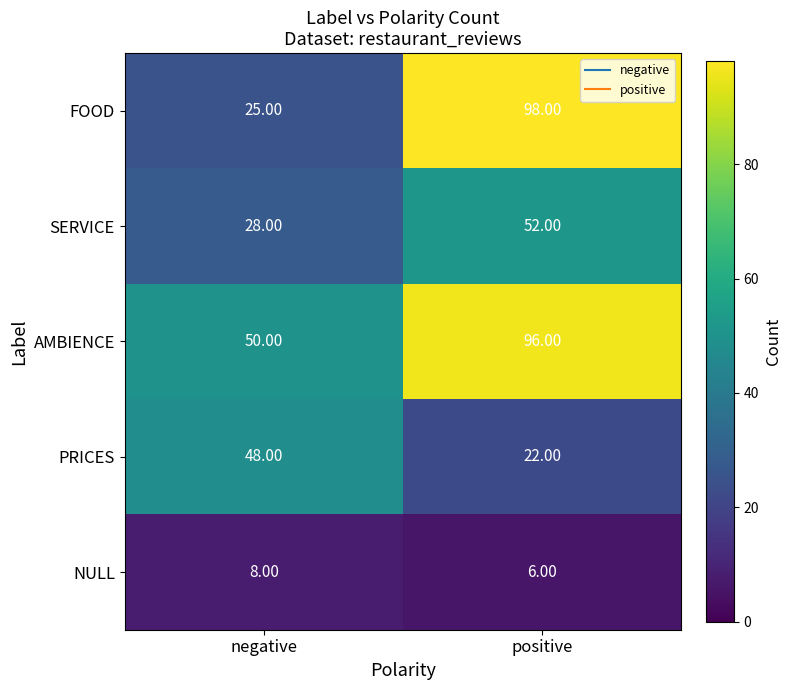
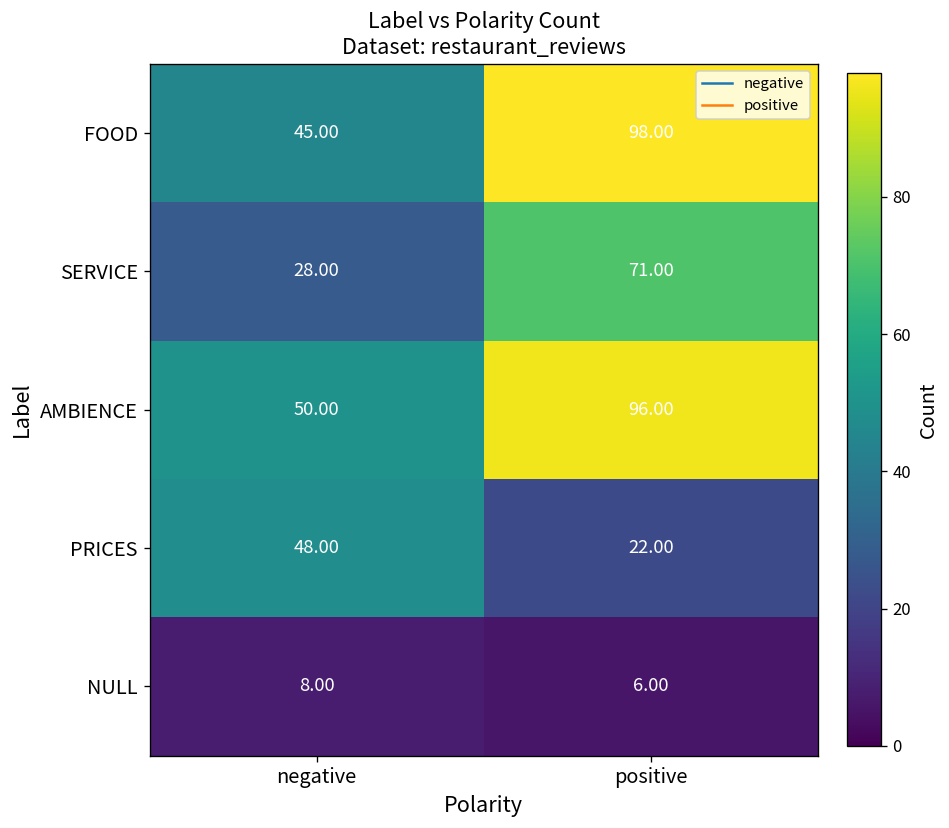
  {
    "FOOD": {
-     "negative": 25.00,
+     "negative": 45.00,
      "positive": 98.00
    },
    "SERVICE": {
      "negative": 28.00,
-     "positive": 52.00
+     "positive": 71.00
    },
    "AMBIENCE": {
      "negative": 50.00,
      "positive": 96.00
    },
    "PRICES": {
      "negative": 48.00,
      "positive": 22.00
    },
    "NULL": {
      "negative": 8.00,
      "positive": 6.00
    }
  }
